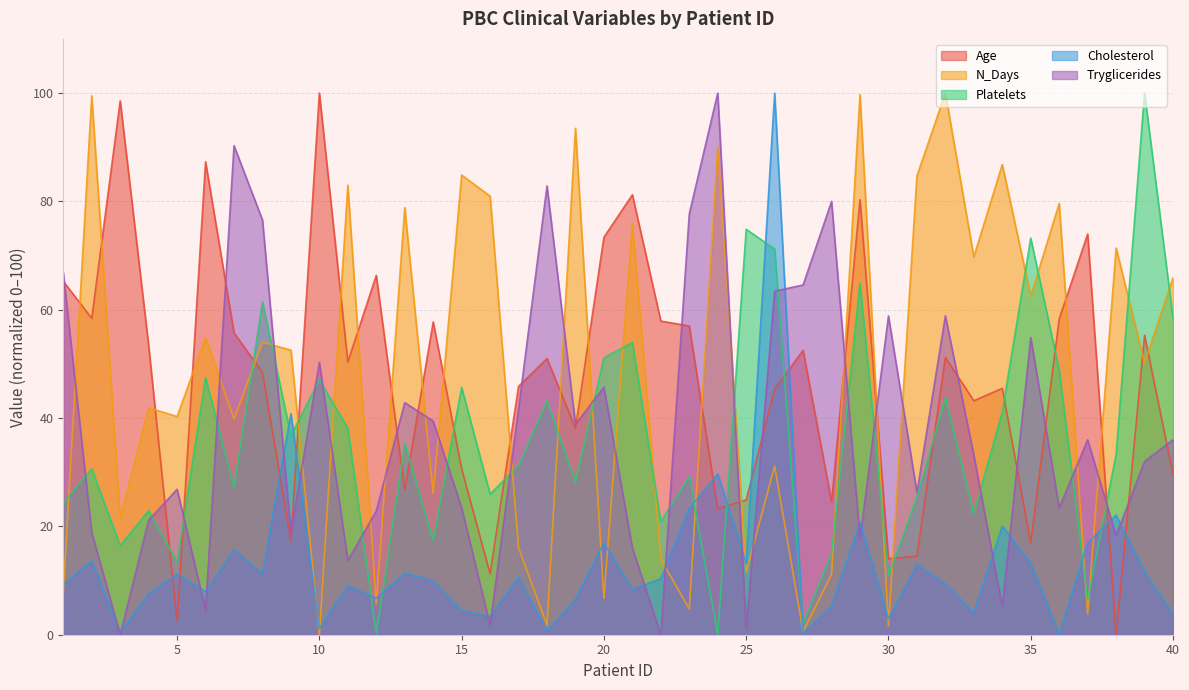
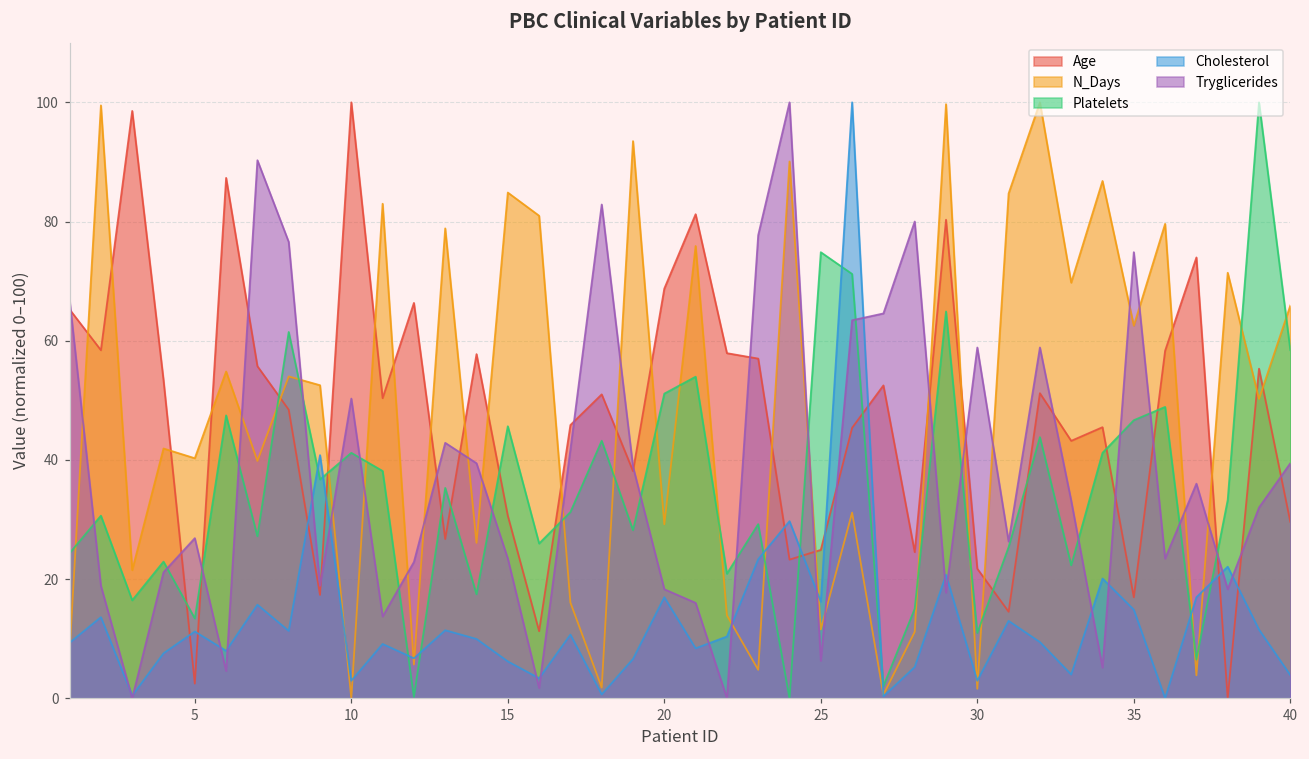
  {
    "Age": {
      "5": 2,
      "10": 100,
      "15": 31,
-     "20": 73,
+     "20": 69,
      "25": 25,
-     "30": 14,
+     "30": 22,
      "35": 17,
      "40": 30
    },
    "N_Days": {
      "5": 40,
      "10": 0,
      "15": 85,
-     "20": 7,
+     "20": 29,
      "25": 12,
      "30": 2,
      "35": 63,
      "40": 66
    },
    "Platelets": {
      "5": 13,
-     "10": 47,
+     "10": 41,
      "15": 46,
      "20": 51,
      "25": 75,
      "30": 11,
-     "35": 73,
+     "35": 47,
      "40": 58
    },
    "Cholesterol": {
      "5": 11,
-     "10": 1,
-     "15": 4,
+     "10": 3,
+     "15": 6,
      "20": 17,
-     "25": 13,
+     "25": 16,
      "30": 3,
-     "35": 13,
+     "35": 15,
      "40": 4
    },
    "Tryglicerides": {
      "5": 27,
      "10": 50,
      "15": 23,
-     "20": 46,
-     "25": 1,
+     "20": 18,
+     "25": 6,
      "30": 59,
-     "35": 55,
-     "40": 36
+     "35": 75,
+     "40": 39
    }
  }
